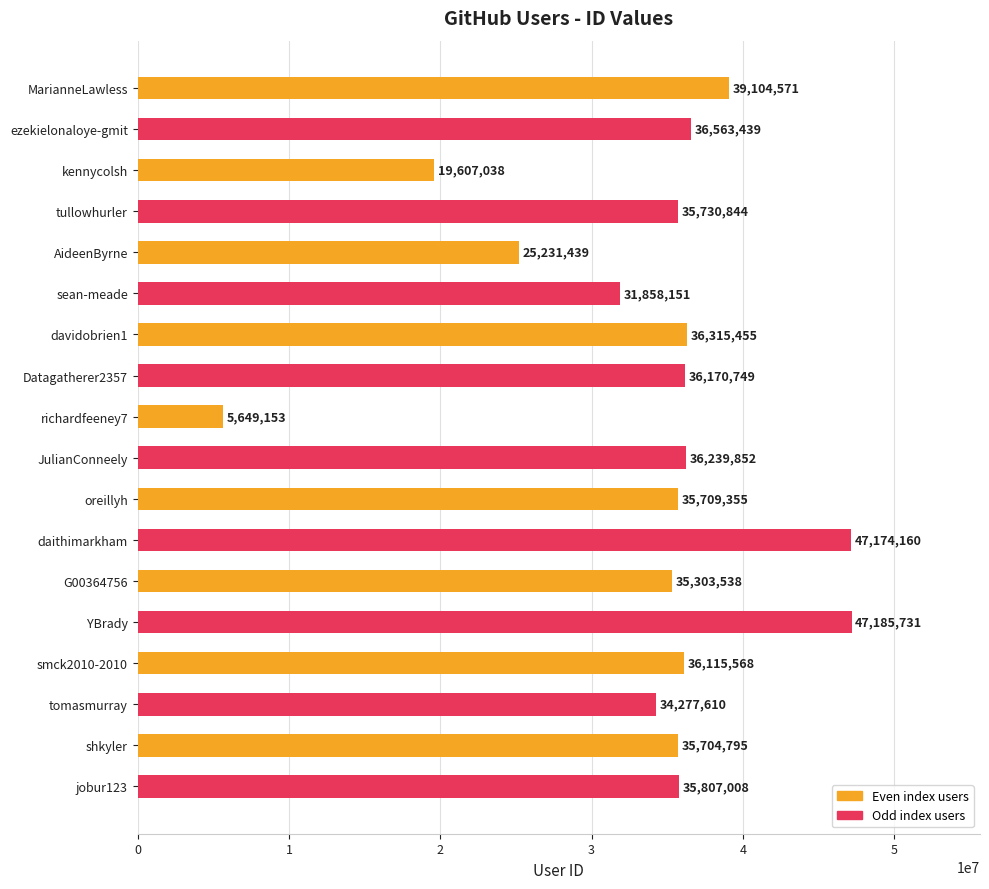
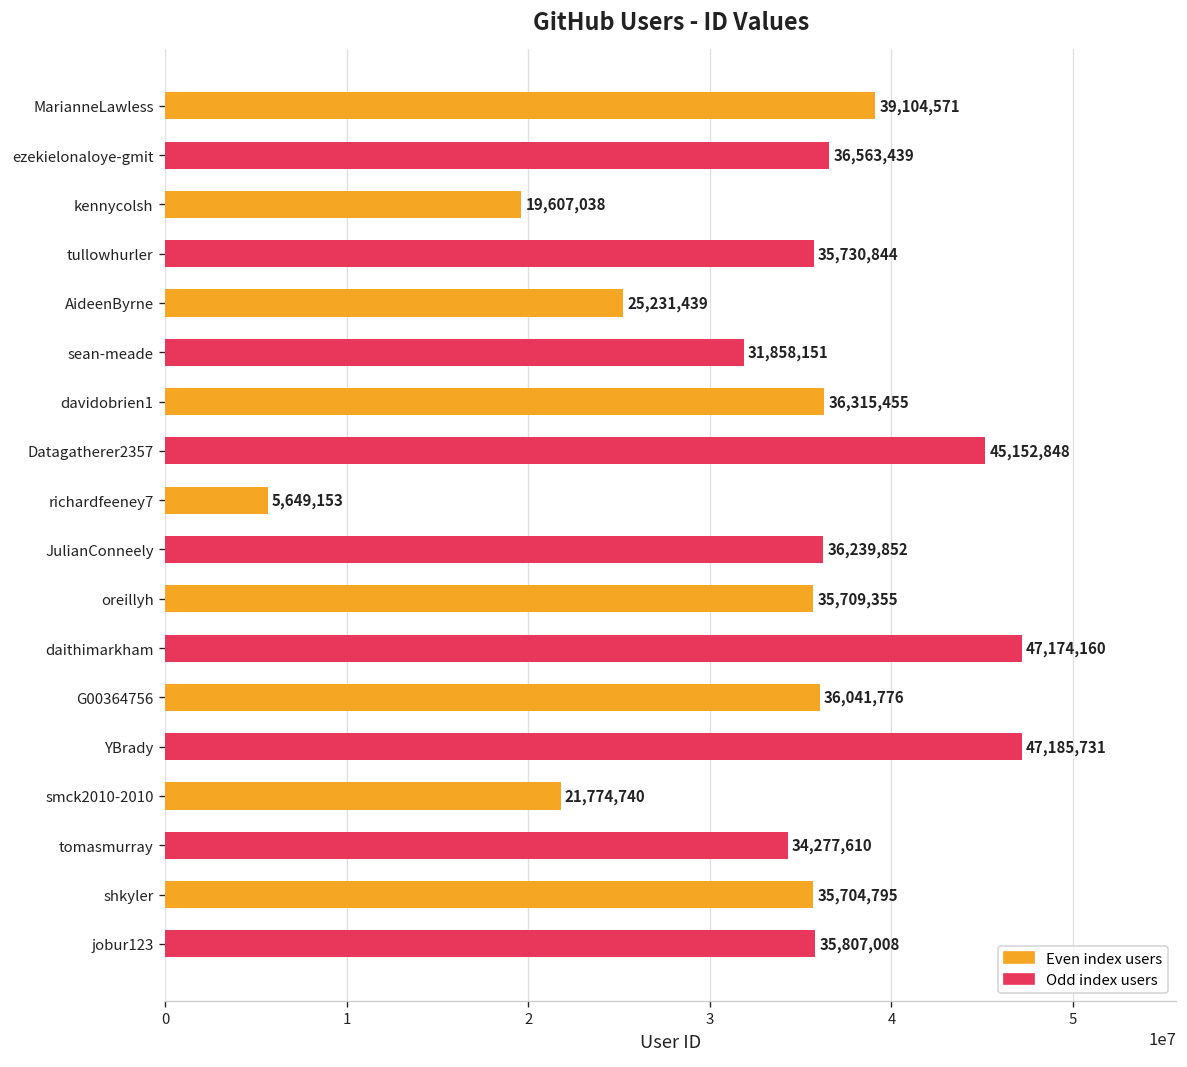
  {
    "MarianneLawless": "39,104,571",
    "ezekielonaloye-gmit": "36,563,439",
    "kennycolsh": "19,607,038",
    "tullowhurler": "35,730,844",
    "AideenByrne": "25,231,439",
    "sean-meade": "31,858,151",
    "davidobrien1": "36,315,455",
-   "Datagatherer2357": "36,170,749",
+   "Datagatherer2357": "45,152,848",
    "richardfeeney7": "5,649,153",
    "JulianConneely": "36,239,852",
    "oreillyh": "35,709,355",
    "daithimarkham": "47,174,160",
-   "G00364756": "35,303,538",
+   "G00364756": "36,041,776",
    "YBrady": "47,185,731",
-   "smck2010-2010": "36,115,568",
+   "smck2010-2010": "21,774,740",
    "tomasmurray": "34,277,610",
    "shkyler": "35,704,795",
    "jobur123": "35,807,008"
  }
